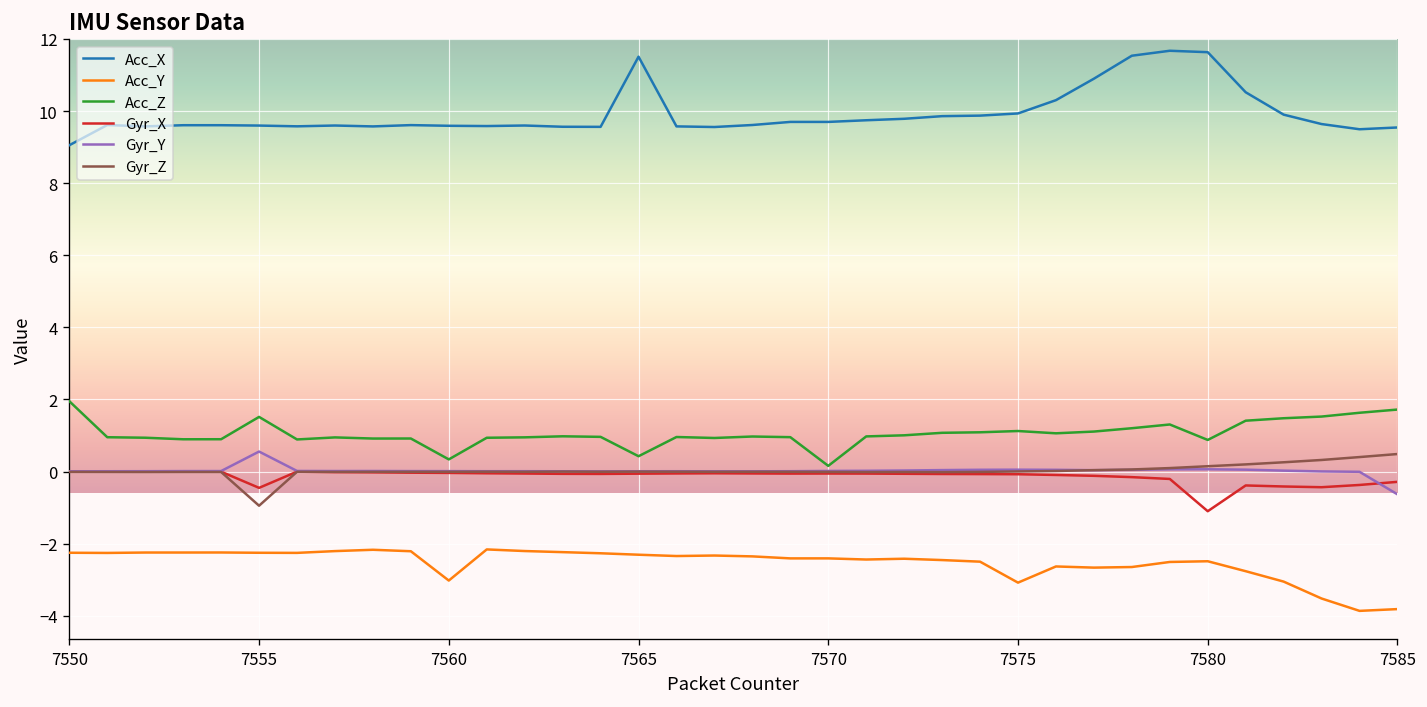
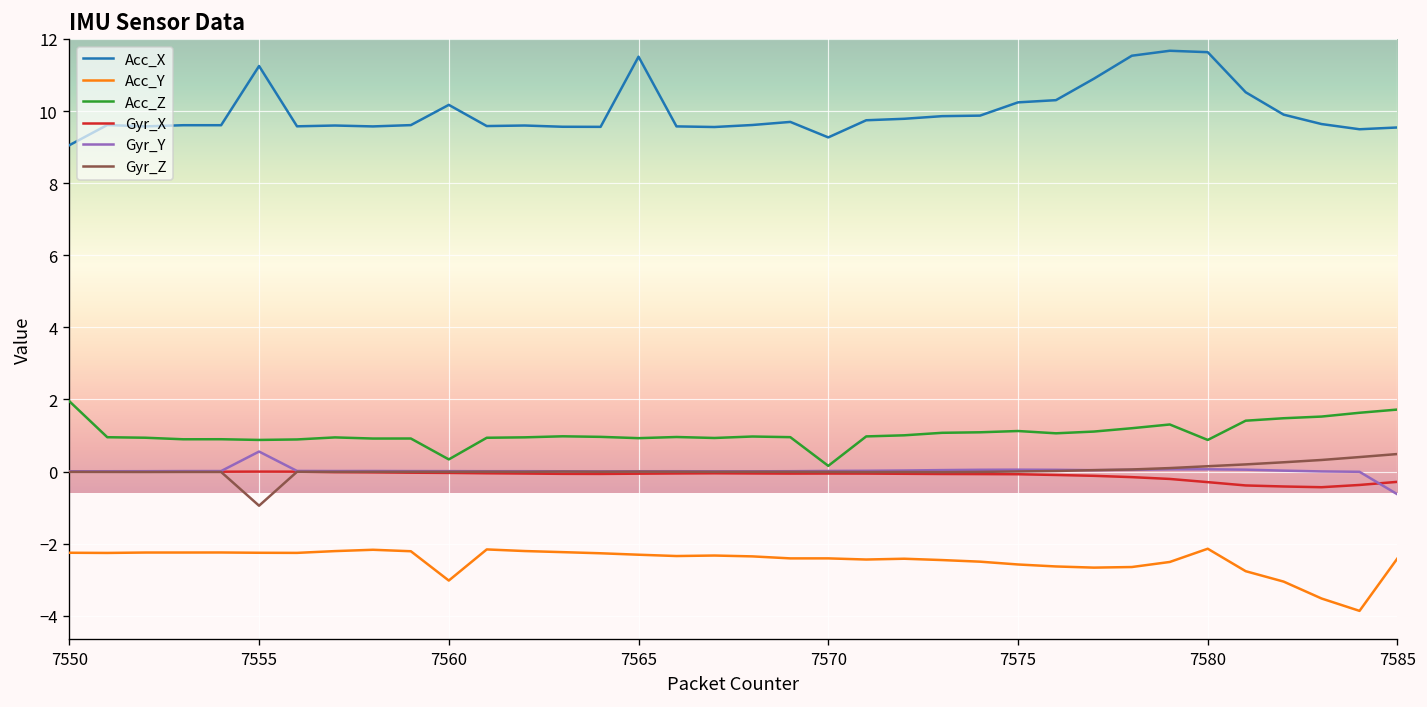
  {
    "Acc_X": {
      "7550": 9.1,
-     "7555": 9.6,
-     "7560": 9.6,
+     "7555": 11.3,
+     "7560": 10.2,
      "7565": 11.5,
-     "7570": 9.7,
-     "7575": 9.9,
+     "7570": 9.3,
+     "7575": 10.2,
      "7580": 11.6,
      "7585": 9.5
    },
    "Acc_Y": {
      "7550": -2.3,
      "7555": -2.3,
      "7560": -3.0,
      "7565": -2.3,
      "7570": -2.4,
-     "7575": -3.1,
-     "7580": -2.5,
-     "7585": -3.8
+     "7575": -2.6,
+     "7580": -2.1,
+     "7585": -2.4
    },
    "Acc_Z": {
      "7550": 2.0,
-     "7555": 1.5,
+     "7555": 0.9,
      "7560": 0.3,
-     "7565": 0.4,
+     "7565": 0.9,
      "7570": 0.2,
      "7575": 1.1,
      "7580": 0.9,
      "7585": 1.7
    },
    "Gyr_X": {
-     "7555": -0.5,
-     "7580": -1.1,
+     "7555": 0.0,
+     "7580": -0.3,
      "7585": -0.3
    },
    "Gyr_Y": {
      "7555": 0.6,
      "7585": -0.6
    },
    "Gyr_Z": {
      "7555": -0.9,
      "7585": 0.5
    }
  }
